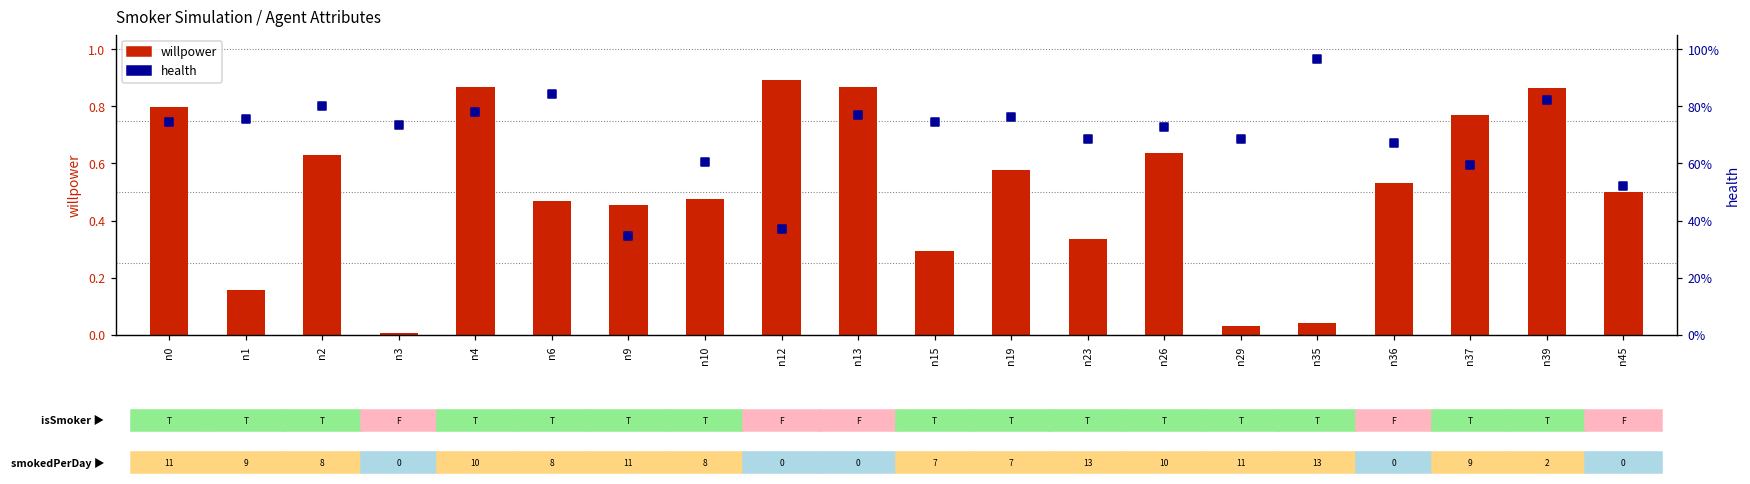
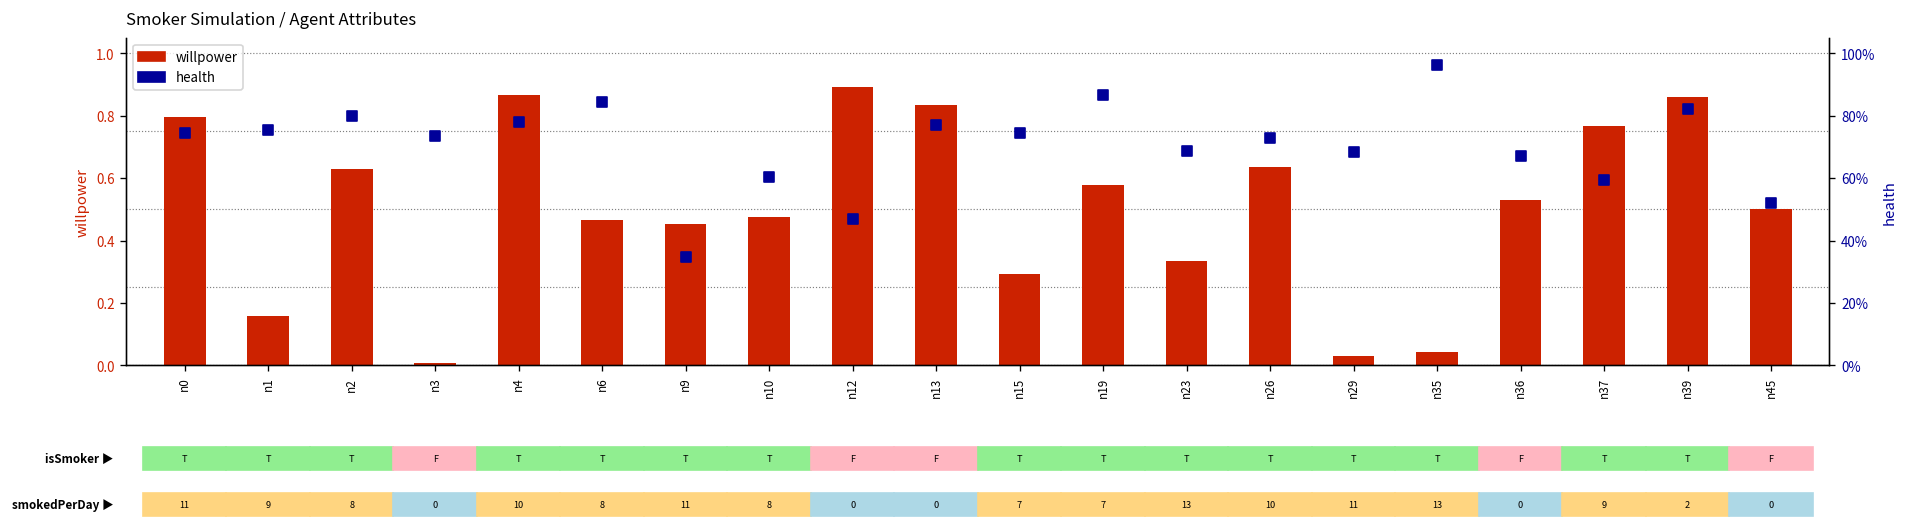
  {
    "willpower": {
      "n0": "0.80",
      "n1": "0.16",
      "n2": "0.63",
      "n4": "0.87",
      "n6": "0.47",
      "n9": "0.45",
      "n10": "0.48",
      "n12": "0.89",
-     "n13": "0.87",
+     "n13": "0.83",
      "n15": "0.29",
      "n19": "0.58",
      "n23": "0.34",
      "n26": "0.64",
      "n29": "0.03",
      "n35": "0.04",
      "n36": "0.53",
      "n37": "0.77",
      "n39": "0.86",
      "n45": "0.50"
    },
    "health": {
-     "n12": "37%",
-     "n19": "76%"
+     "n12": "47%",
+     "n19": "87%"
    }
  }
